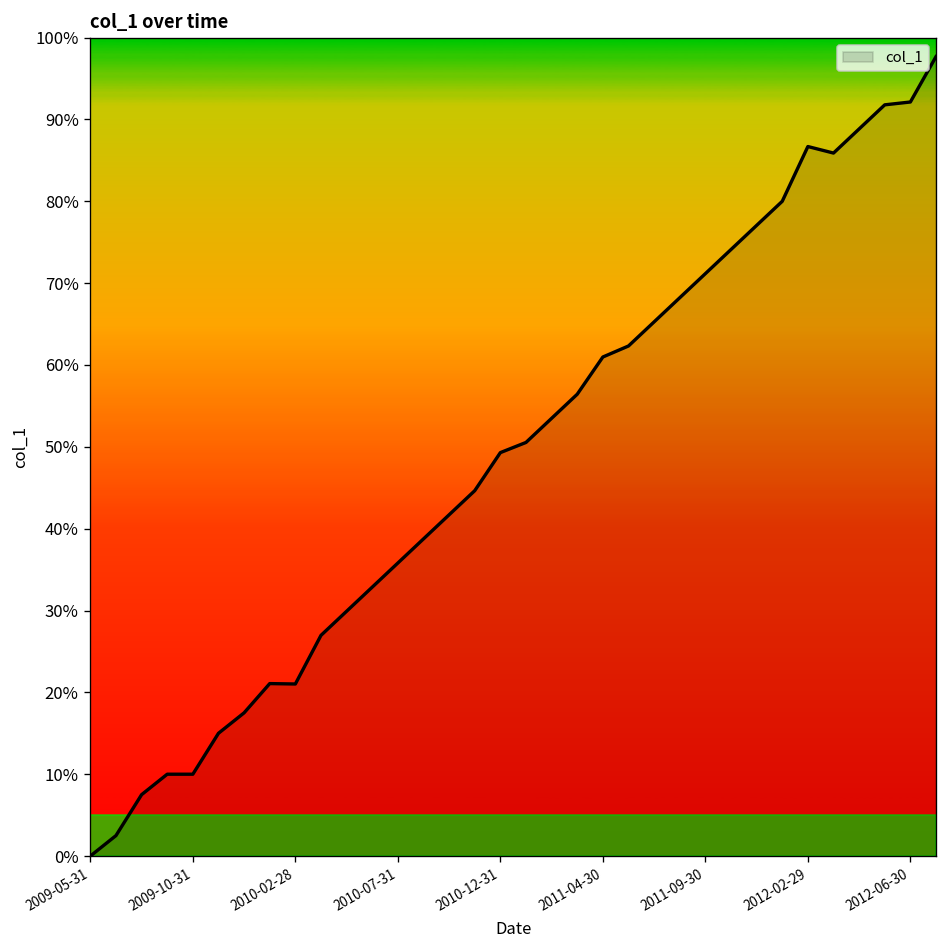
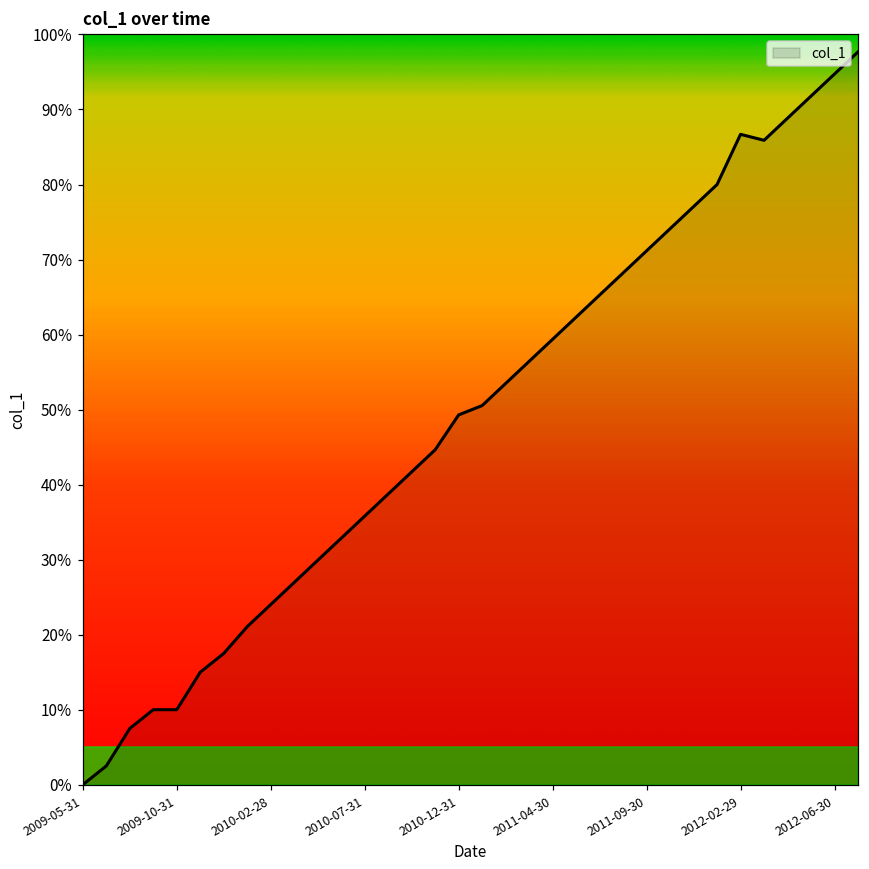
  {
    "2009-10-31": "10%",
-   "2010-02-28": "21%",
+   "2010-02-28": "24%",
    "2010-07-31": "36%",
    "2010-12-31": "49%",
-   "2011-04-30": "61%",
+   "2011-04-30": "59%",
    "2011-09-30": "71%",
    "2012-02-29": "87%",
-   "2012-06-30": "92%"
+   "2012-06-30": "95%"
  }
